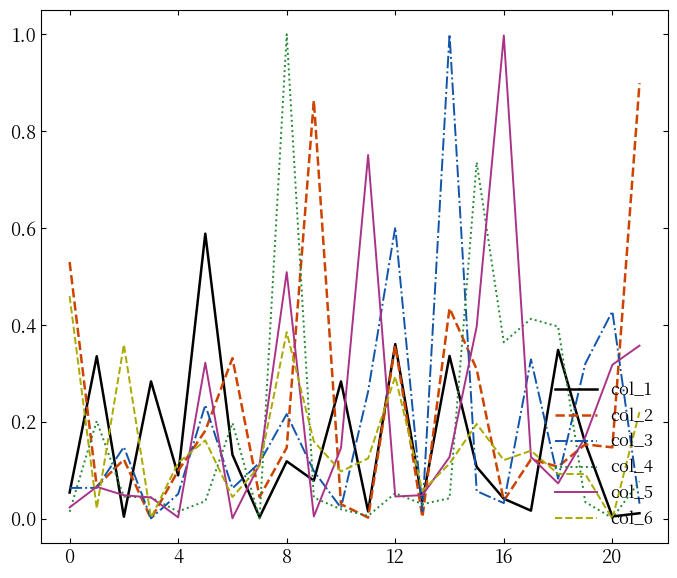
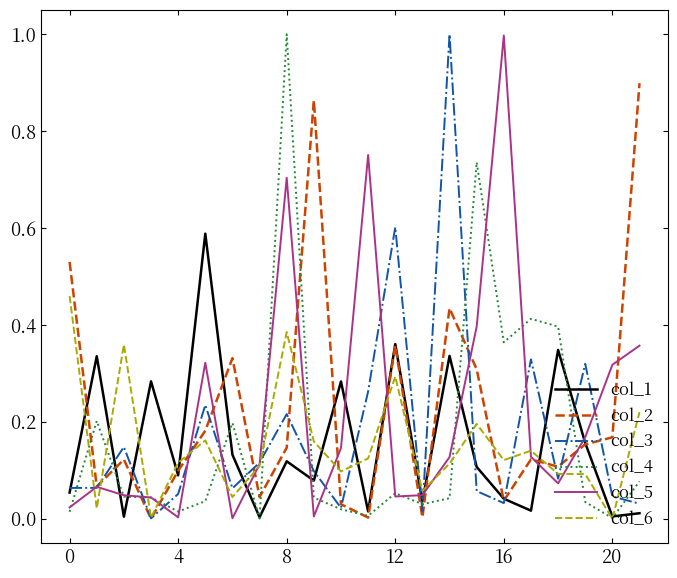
  {
    "col_1": {
      "0": 0.05,
      "4": 0.09,
      "8": 0.12
    },
    "col_2": {
      "0": 0.53,
      "4": 0.10,
      "8": 0.15,
-     "20": 0.15
+     "20": 0.17
    },
    "col_3": {
      "0": 0.06,
      "4": 0.05,
      "8": 0.22,
      "12": 0.60,
-     "20": 0.43
+     "20": 0.05
    },
    "col_4": {
      "0": 0.01,
      "4": 0.02,
      "8": 1.00,
      "12": 0.05,
      "16": 0.36
    },
    "col_5": {
      "0": 0.02,
      "4": 0.00,
-     "8": 0.51,
+     "8": 0.70,
      "12": 0.05,
      "16": 1.00,
      "20": 0.32
    },
    "col_6": {
      "0": 0.46,
      "4": 0.12,
      "8": 0.39,
      "12": 0.29,
      "16": 0.12
    }
  }
